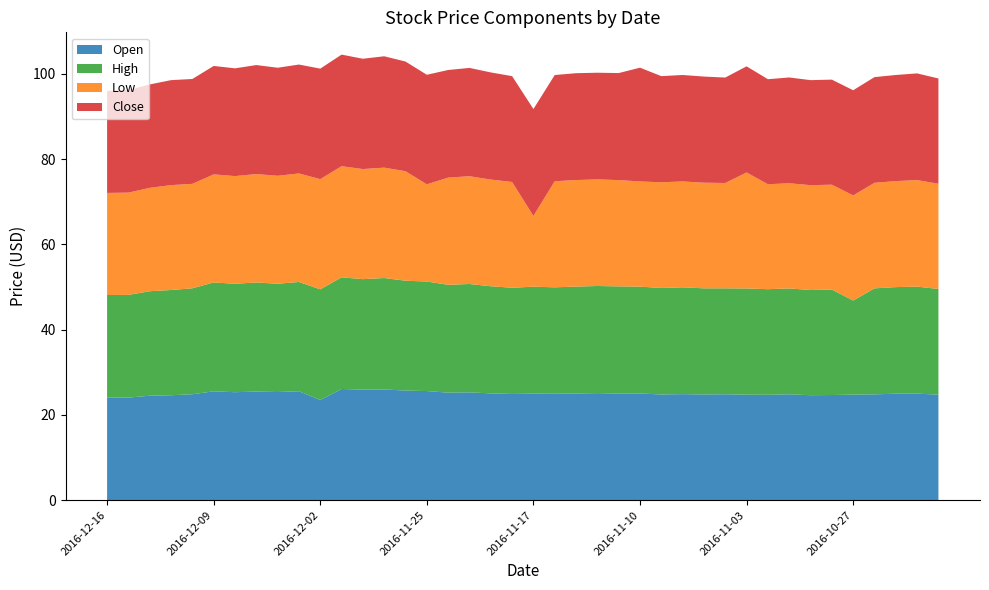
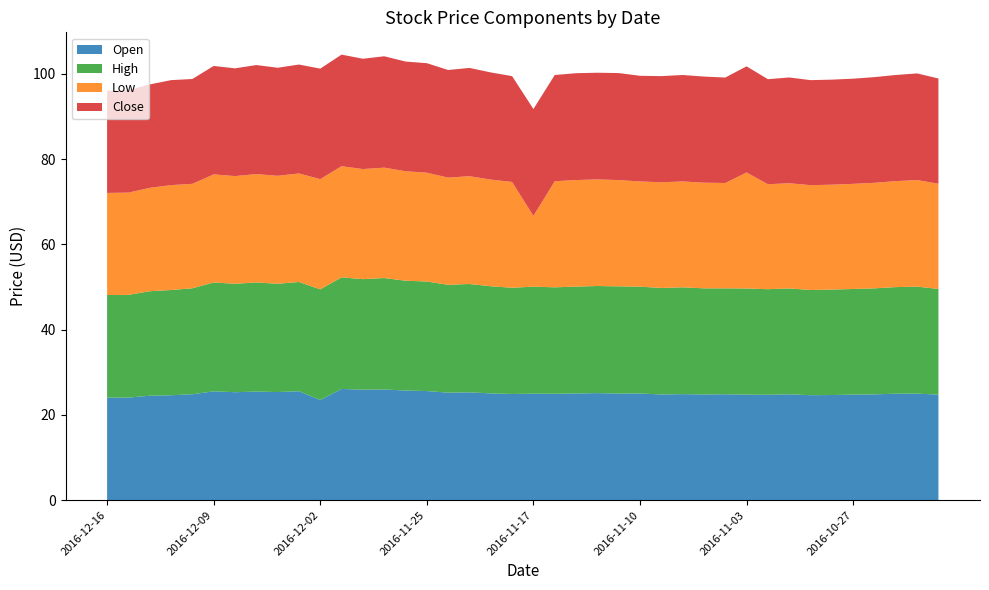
  {
    "Open": {
      "2016-12-16": 24,
      "2016-12-09": 26,
      "2016-12-02": 24,
      "2016-11-25": 26,
      "2016-11-17": 25,
      "2016-11-10": 25,
      "2016-11-03": 25,
      "2016-10-27": 25
    },
    "High": {
      "2016-12-16": 24,
      "2016-12-09": 26,
      "2016-12-02": 26,
      "2016-11-25": 26,
      "2016-11-17": 25,
      "2016-11-10": 25,
      "2016-11-03": 25,
-     "2016-10-27": 22
+     "2016-10-27": 25
    },
    "Low": {
      "2016-12-16": 24,
      "2016-12-09": 25,
      "2016-12-02": 26,
-     "2016-11-25": 23,
+     "2016-11-25": 26,
      "2016-11-17": 17,
      "2016-11-10": 25,
      "2016-11-03": 27,
      "2016-10-27": 25
    },
    "Close": {
      "2016-12-09": 25,
      "2016-12-02": 26,
      "2016-11-25": 26,
      "2016-11-17": 25,
-     "2016-11-10": 27,
+     "2016-11-10": 25,
      "2016-11-03": 25,
      "2016-10-27": 25
    }
  }
